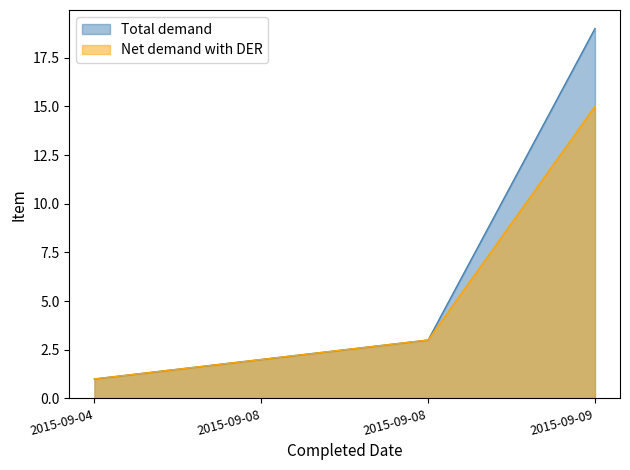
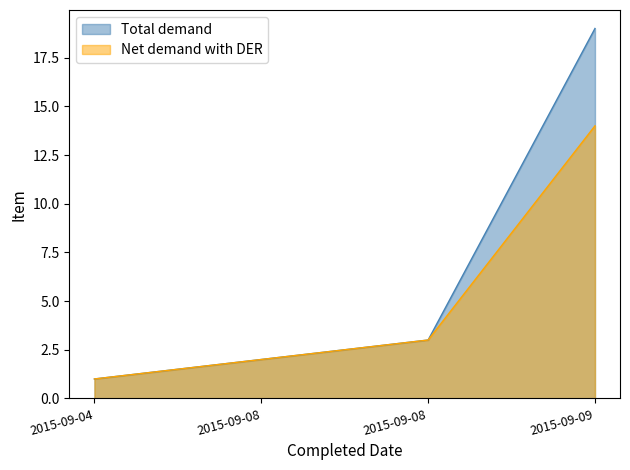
  {
    "Total demand": {
      "2015-09-09": 19
    },
    "Net demand with DER": {
-     "2015-09-09": 15
+     "2015-09-09": 14
    }
  }
